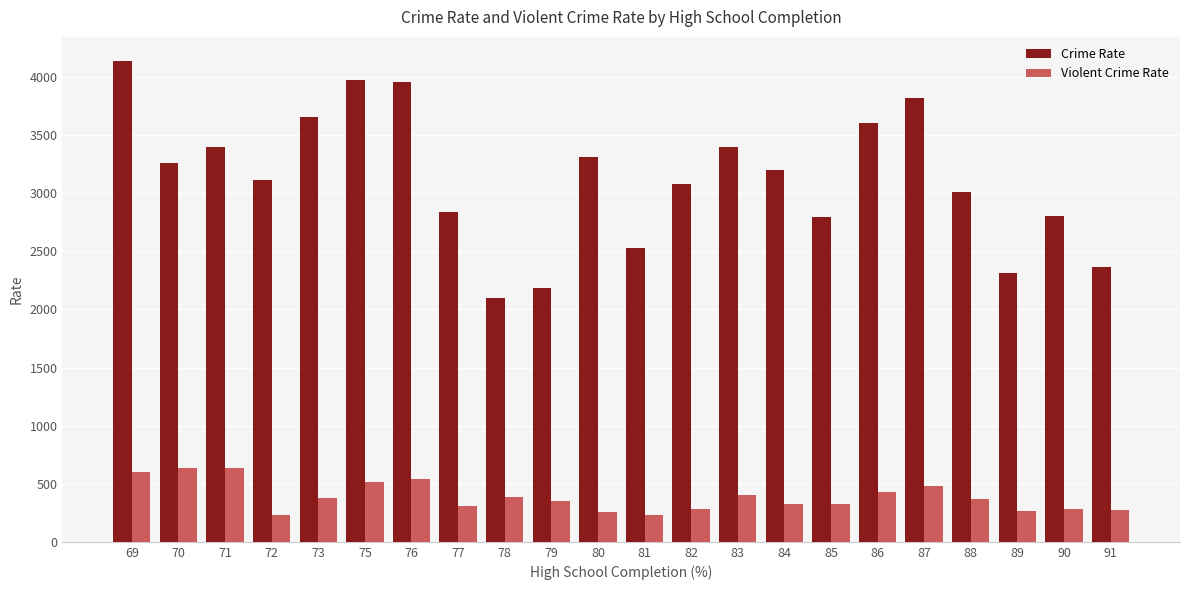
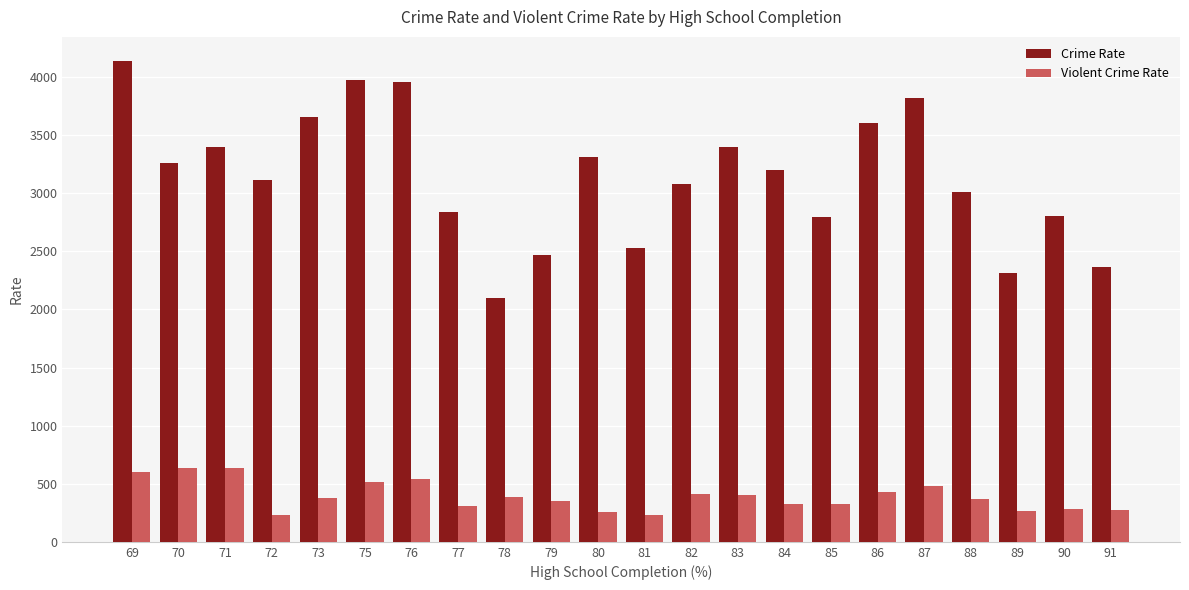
  {
    "Crime Rate": {
      "69": 4140,
      "70": 3260,
      "71": 3400,
      "72": 3110,
      "73": 3660,
      "75": 3970,
      "76": 3960,
      "77": 2840,
      "78": 2100,
-     "79": 2190,
+     "79": 2470,
      "80": 3310,
      "81": 2530,
      "82": 3080,
      "83": 3400,
      "84": 3200,
      "85": 2800,
      "86": 3610,
      "87": 3820,
      "88": 3010,
      "89": 2310,
      "90": 2800,
      "91": 2370
    },
    "Violent Crime Rate": {
      "69": 600,
      "70": 640,
      "71": 640,
      "72": 230,
      "73": 380,
      "75": 510,
      "76": 540,
      "77": 310,
      "78": 380,
      "79": 350,
      "80": 260,
      "81": 230,
-     "82": 280,
+     "82": 410,
      "83": 410,
      "84": 330,
      "85": 320,
      "86": 430,
      "87": 480,
      "88": 370,
      "89": 260,
      "90": 280,
      "91": 270
    }
  }
